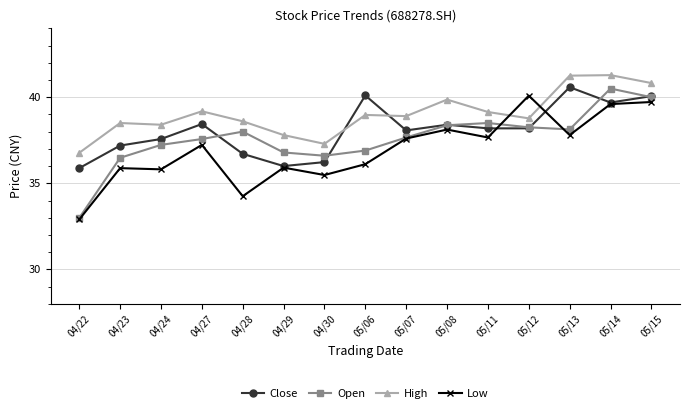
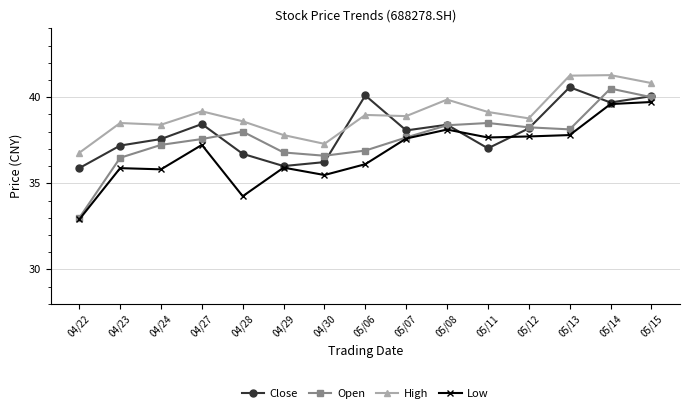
  {
    "Close": {
      "04/22": 35.9,
      "04/23": 37.2,
      "04/24": 37.6,
      "04/27": 38.4,
      "04/28": 36.7,
      "04/30": 36.2,
      "05/06": 40.1,
      "05/07": 38.1,
-     "05/11": 38.2,
+     "05/11": 37.0,
      "05/13": 40.6
    },
    "Low": {
      "04/23": 35.9,
      "04/24": 35.8,
      "04/27": 37.2,
      "04/28": 34.3,
      "04/30": 35.5,
      "05/06": 36.1,
      "05/08": 38.1,
      "05/11": 37.7,
-     "05/12": 40.1,
+     "05/12": 37.7,
      "05/13": 37.8,
      "05/15": 39.7
    }
  }
